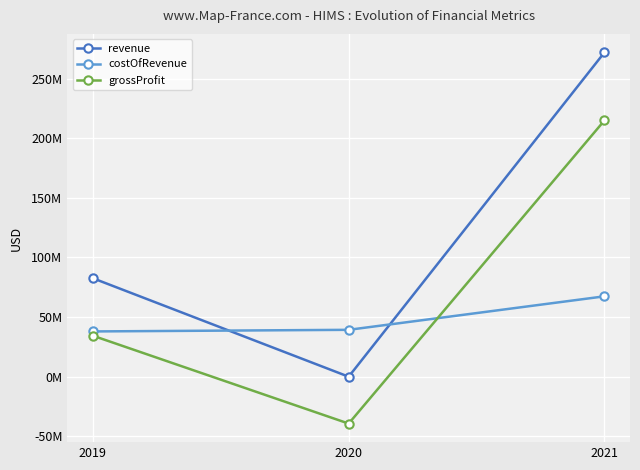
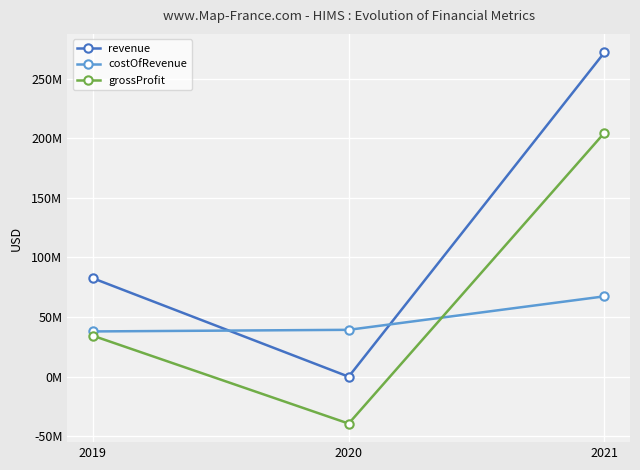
  {
    "grossProfit": {
      "2019": 34000000,
      "2020": -39000000,
-     "2021": 215000000
+     "2021": 204000000
    }
  }
